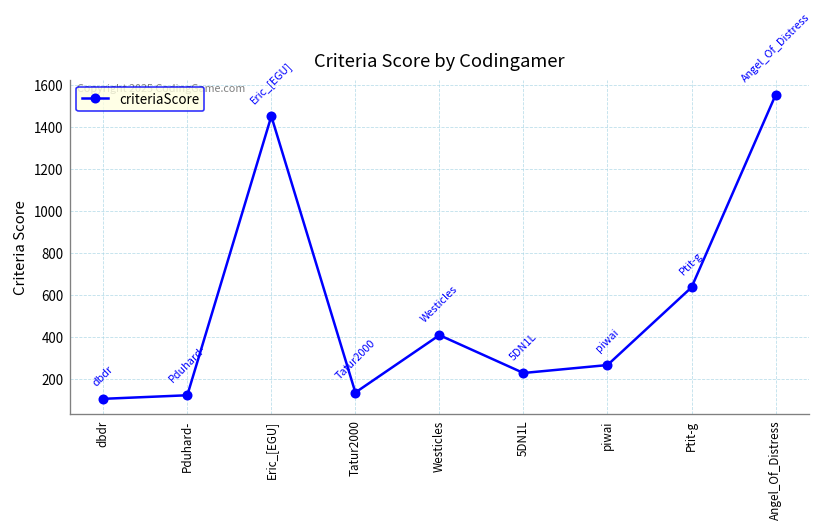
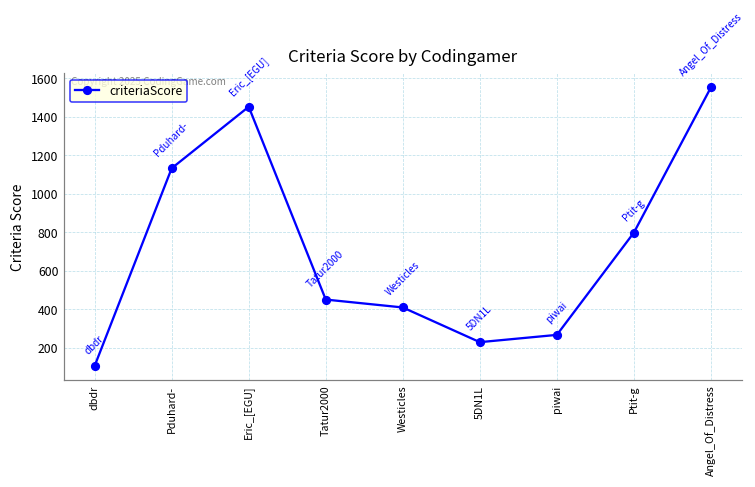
  {
    "dbdr": 110,
-   "Pduhard-": 120,
+   "Pduhard-": 1130,
    "Eric_[EGU]": 1450,
-   "Tatur2000": 140,
+   "Tatur2000": 450,
    "Westicles": 410,
    "piwai": 270,
-   "Ptit-g": 640,
+   "Ptit-g": 800,
    "Angel_Of_Distress": 1550
  }
